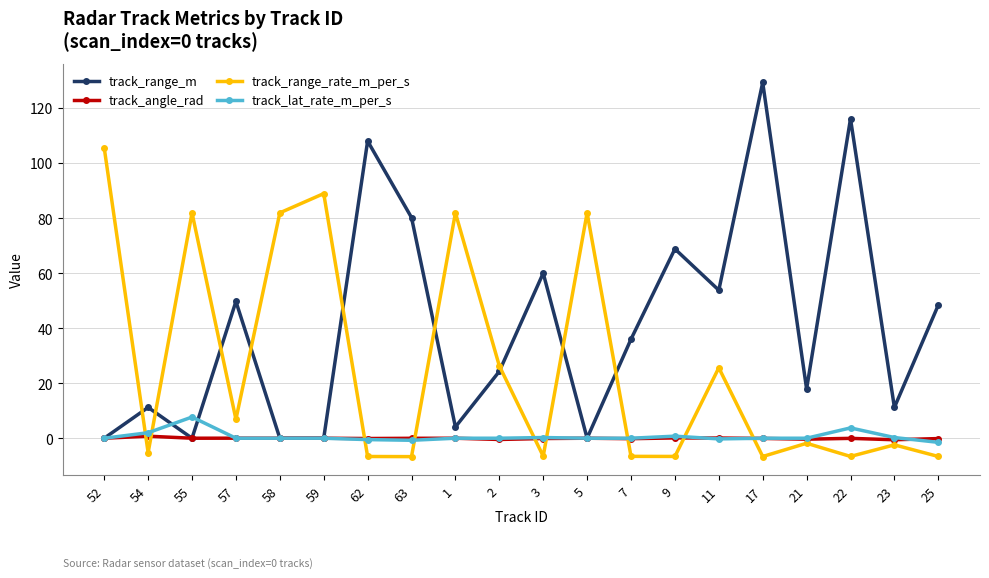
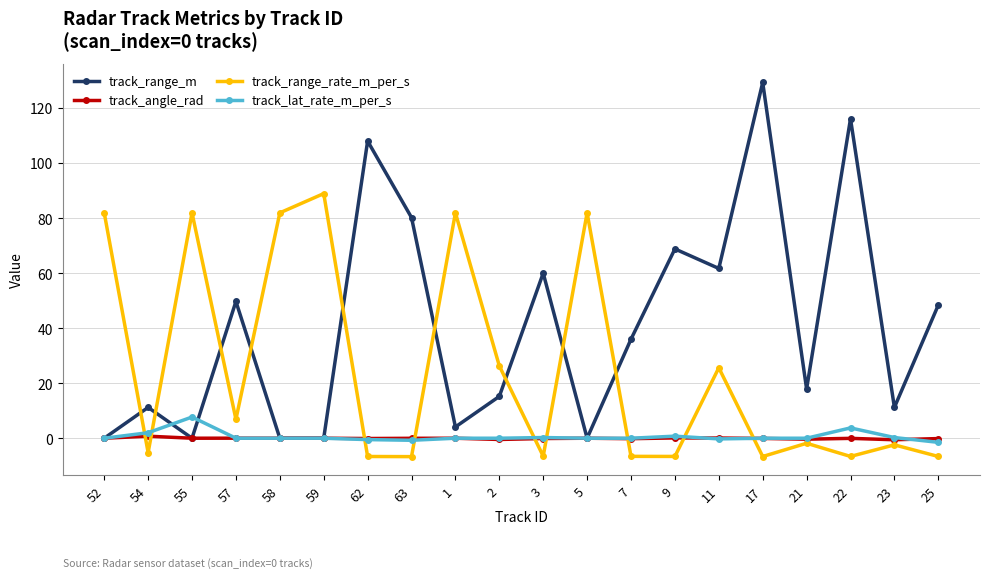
  {
    "track_range_m": {
      "54": 11,
      "57": 50,
      "62": 108,
      "63": 80,
      "1": 4,
-     "2": 24,
+     "2": 15,
      "3": 60,
      "7": 36,
      "9": 69,
-     "11": 54,
+     "11": 62,
      "17": 129,
      "21": 18,
      "22": 116,
      "23": 11,
      "25": 48
    },
    "track_angle_rad": {
      "54": 1,
      "22": 0,
      "25": 0
    },
    "track_range_rate_m_per_s": {
-     "52": 106,
+     "52": 82,
      "54": -5,
      "55": 82,
      "57": 7,
      "58": 82,
      "59": 89,
      "62": -7,
      "63": -7,
      "1": 82,
      "2": 26,
      "3": -7,
      "5": 82,
      "7": -7,
      "9": -7,
      "11": 26,
      "17": -7,
      "21": -2,
      "22": -7,
      "23": -2,
      "25": -7
    },
    "track_lat_rate_m_per_s": {
      "54": 2,
      "55": 8,
      "22": 4,
      "25": -2
    }
  }
